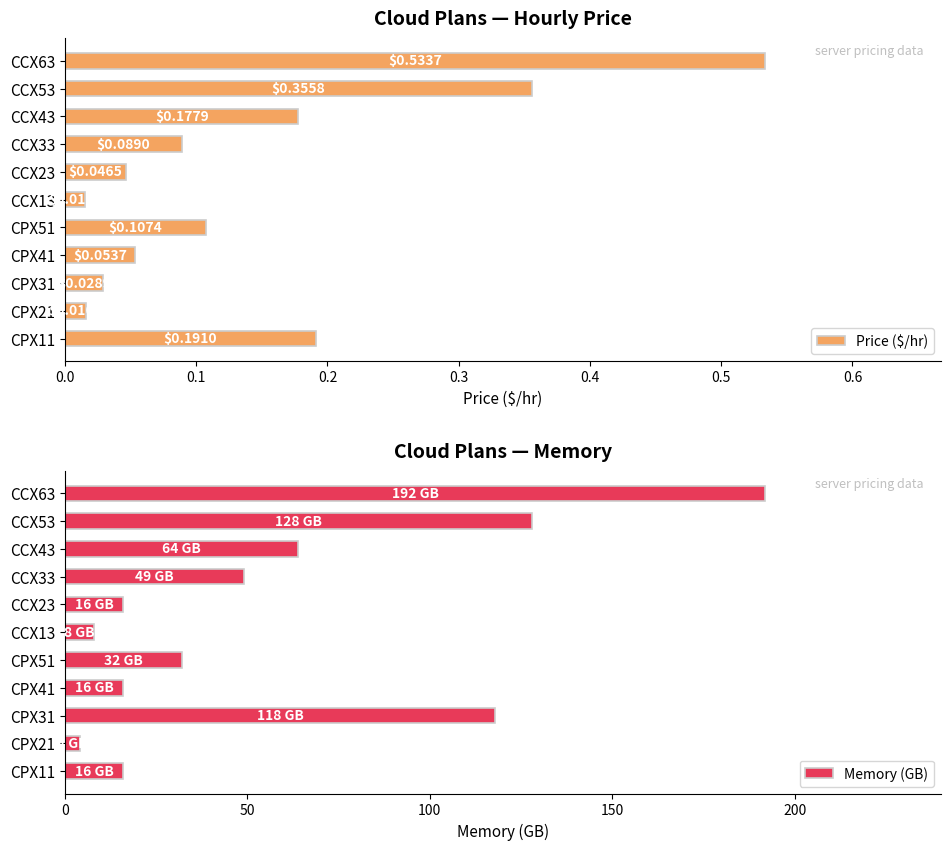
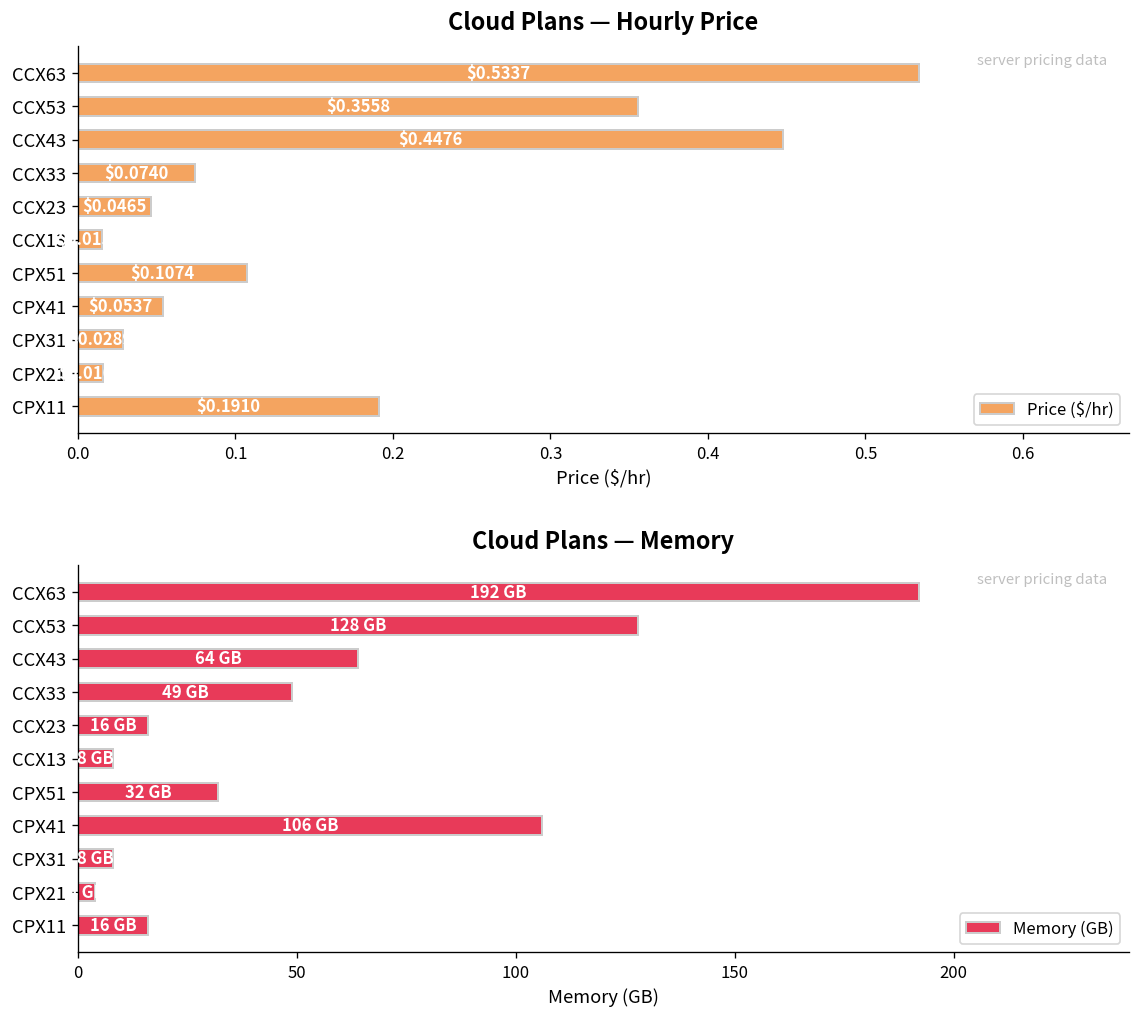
  {
    "Cloud Plans — Hourly Price": {
      "CCX63": "$0.5337",
      "CCX53": "$0.3558",
-     "CCX43": "$0.1779",
-     "CCX33": "$0.0890",
+     "CCX43": "$0.4476",
+     "CCX33": "$0.0740",
      "CCX23": "$0.0465",
      "CPX51": "$0.1074",
      "CPX41": "$0.0537",
      "CPX31": "$0.0289",
      "CPX11": "$0.1910"
    },
    "Cloud Plans — Memory": {
      "CCX63": "192",
      "CCX53": "128",
      "CCX43": "64",
      "CCX33": "49",
      "CCX23": "16",
      "CCX13": "8",
      "CPX51": "32",
-     "CPX41": "16",
-     "CPX31": "118",
+     "CPX41": "106",
+     "CPX31": "8",
      "CPX11": "16"
    }
  }
